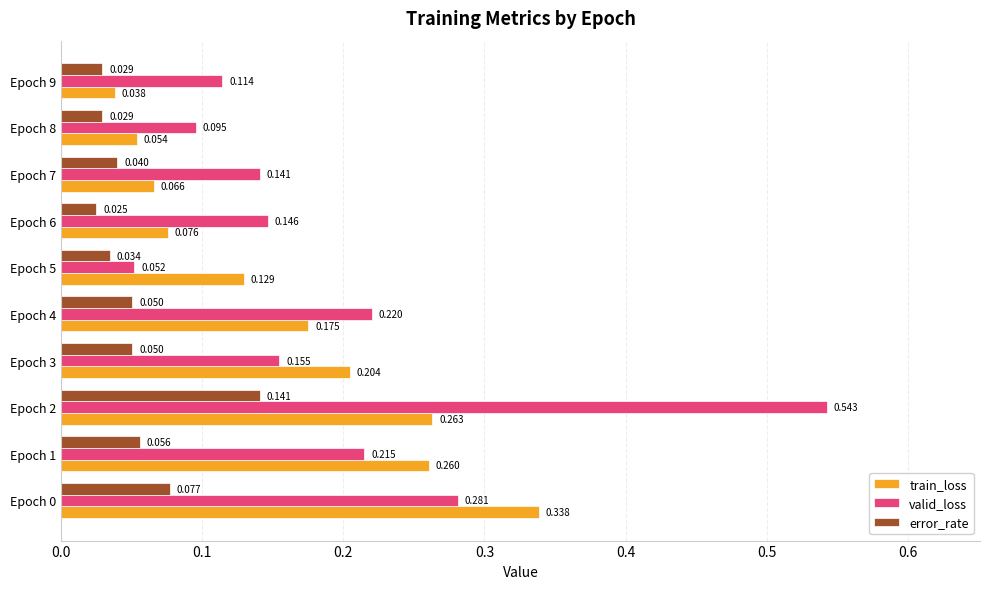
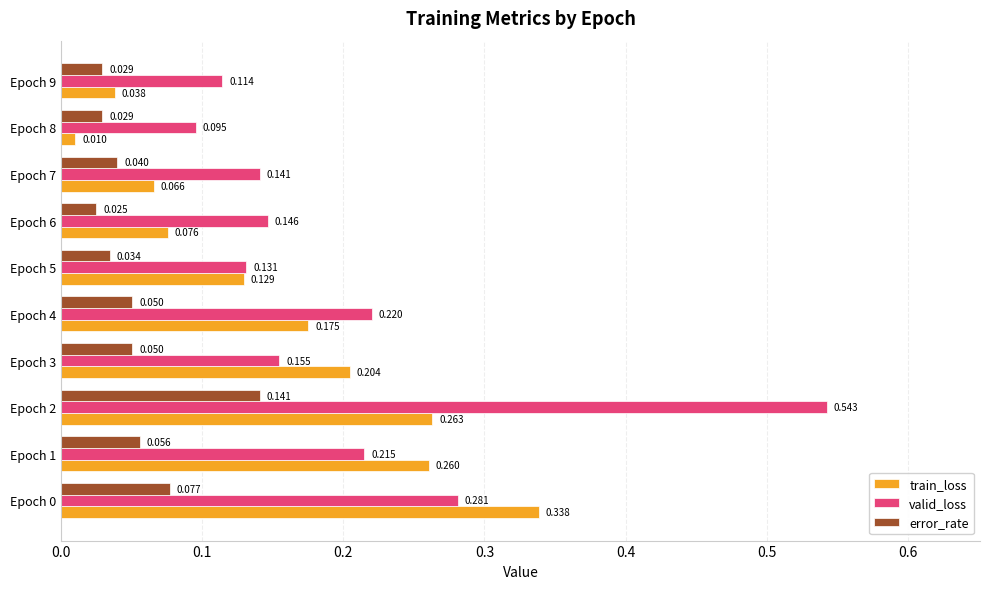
  {
    "train_loss": {
      "Epoch 9": 0.038,
-     "Epoch 8": 0.054,
+     "Epoch 8": 0.010,
      "Epoch 7": 0.066,
      "Epoch 6": 0.076,
      "Epoch 5": 0.129,
      "Epoch 4": 0.175,
      "Epoch 3": 0.204,
      "Epoch 2": 0.263,
      "Epoch 1": 0.260,
      "Epoch 0": 0.338
    },
    "valid_loss": {
      "Epoch 9": 0.114,
      "Epoch 8": 0.095,
      "Epoch 7": 0.141,
      "Epoch 6": 0.146,
-     "Epoch 5": 0.052,
+     "Epoch 5": 0.131,
      "Epoch 4": 0.220,
      "Epoch 3": 0.155,
      "Epoch 2": 0.543,
      "Epoch 1": 0.215,
      "Epoch 0": 0.281
    },
    "error_rate": {
      "Epoch 9": 0.029,
      "Epoch 8": 0.029,
      "Epoch 7": 0.040,
      "Epoch 6": 0.025,
      "Epoch 5": 0.034,
      "Epoch 4": 0.050,
      "Epoch 3": 0.050,
      "Epoch 2": 0.141,
      "Epoch 1": 0.056,
      "Epoch 0": 0.077
    }
  }
